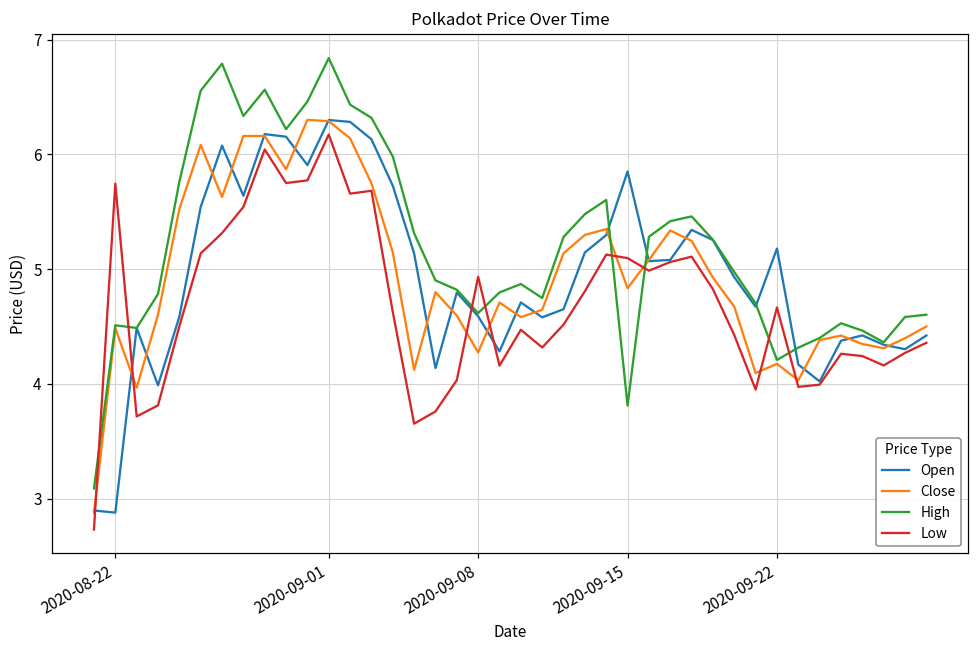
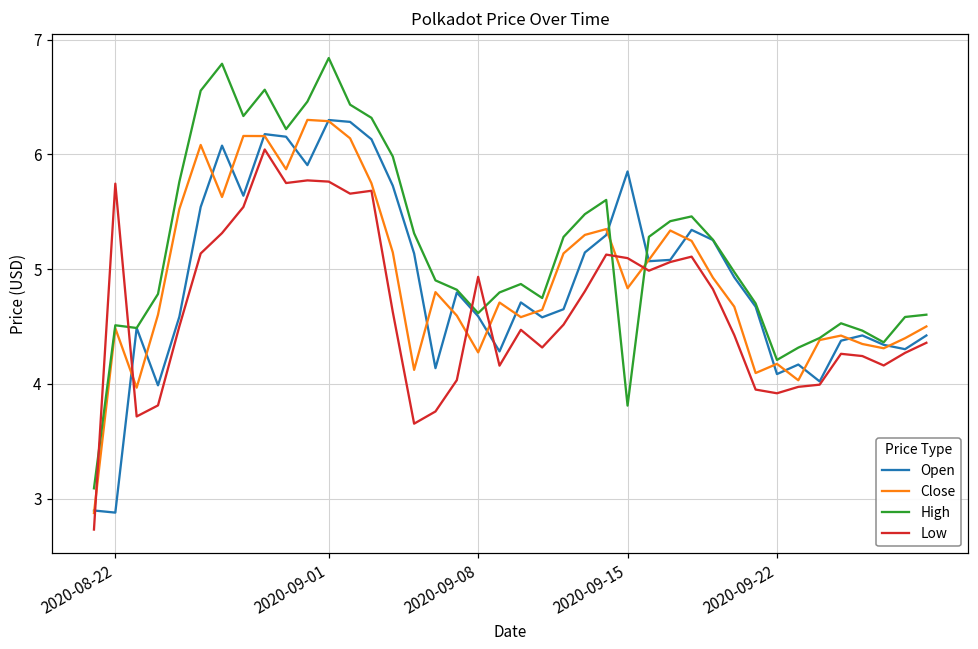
  {
    "Open": {
      "2020-08-22": 2.88,
      "2020-09-08": 4.59,
      "2020-09-15": 5.85,
-     "2020-09-22": 5.18
+     "2020-09-22": 4.09
    },
    "Close": {
      "2020-08-22": 4.48,
      "2020-09-08": 4.27,
      "2020-09-15": 4.83,
      "2020-09-22": 4.17
    },
    "High": {
      "2020-08-22": 4.51,
      "2020-09-01": 6.84,
      "2020-09-08": 4.62,
      "2020-09-15": 3.81,
      "2020-09-22": 4.21
    },
    "Low": {
      "2020-08-22": 5.74,
-     "2020-09-01": 6.17,
+     "2020-09-01": 5.76,
      "2020-09-08": 4.93,
      "2020-09-15": 5.10,
-     "2020-09-22": 4.67
+     "2020-09-22": 3.92
    }
  }
